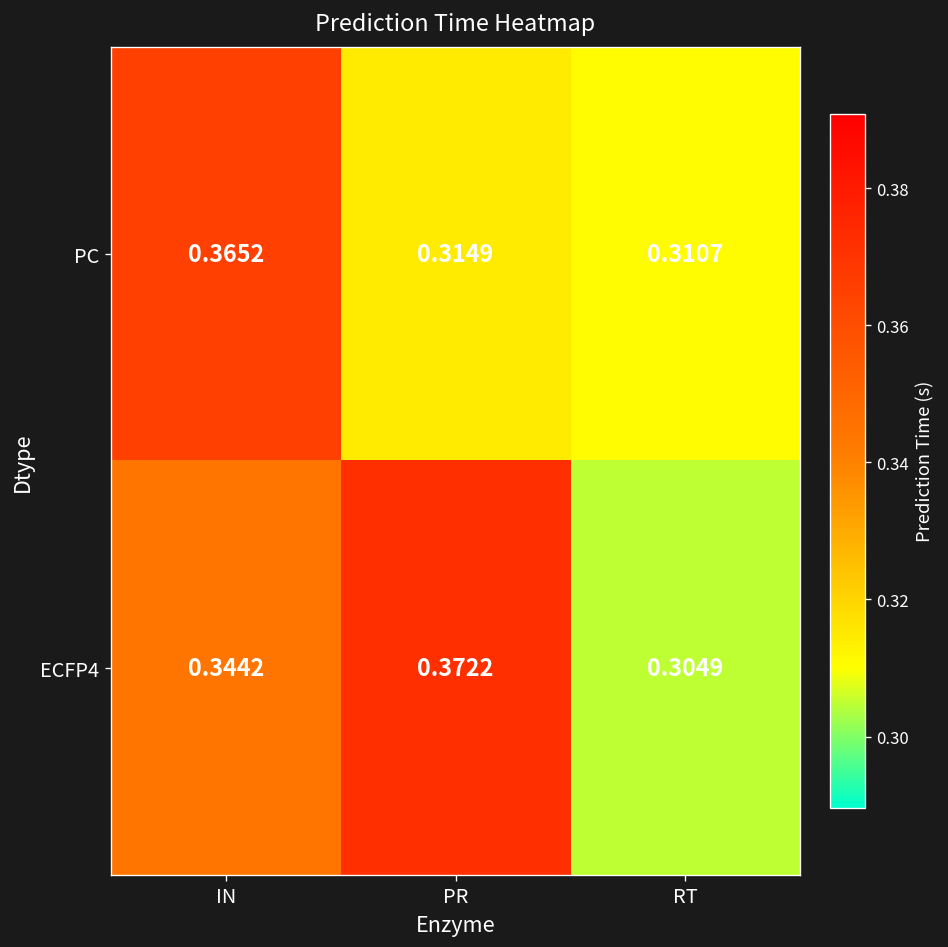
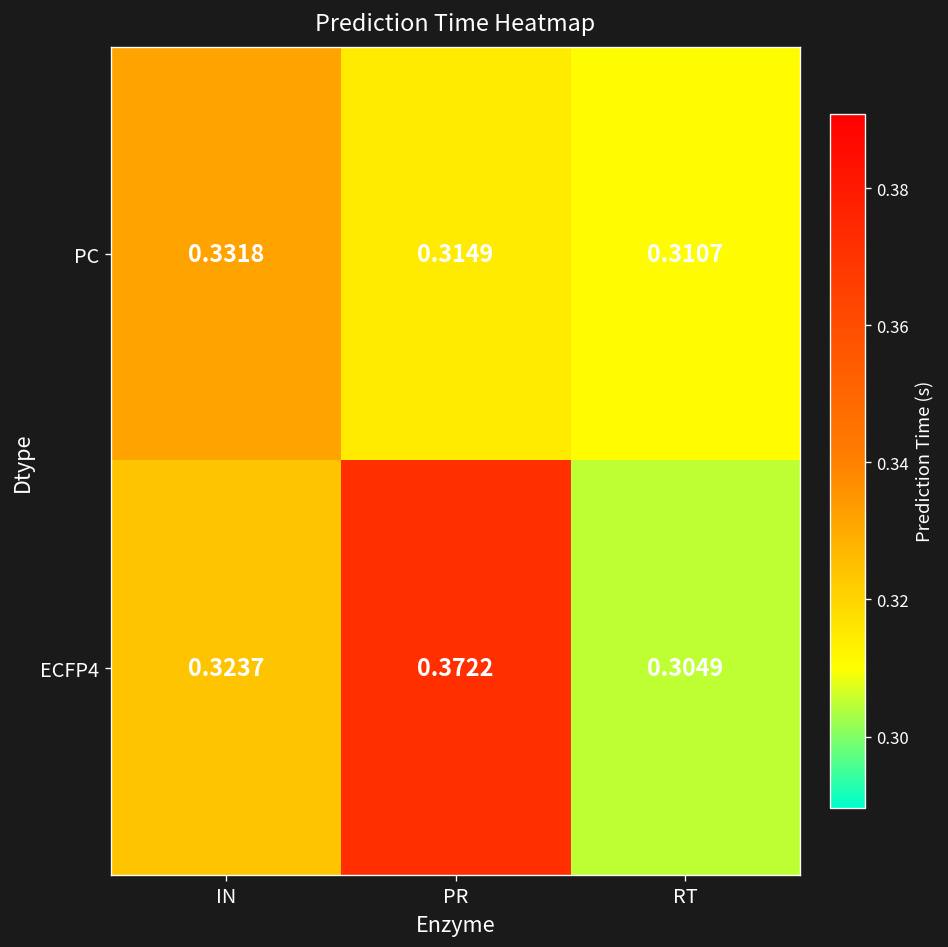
  {
    "PC": {
-     "IN": 0.3652,
+     "IN": 0.3318,
      "PR": 0.3149,
      "RT": 0.3107
    },
    "ECFP4": {
-     "IN": 0.3442,
+     "IN": 0.3237,
      "PR": 0.3722,
      "RT": 0.3049
    }
  }
